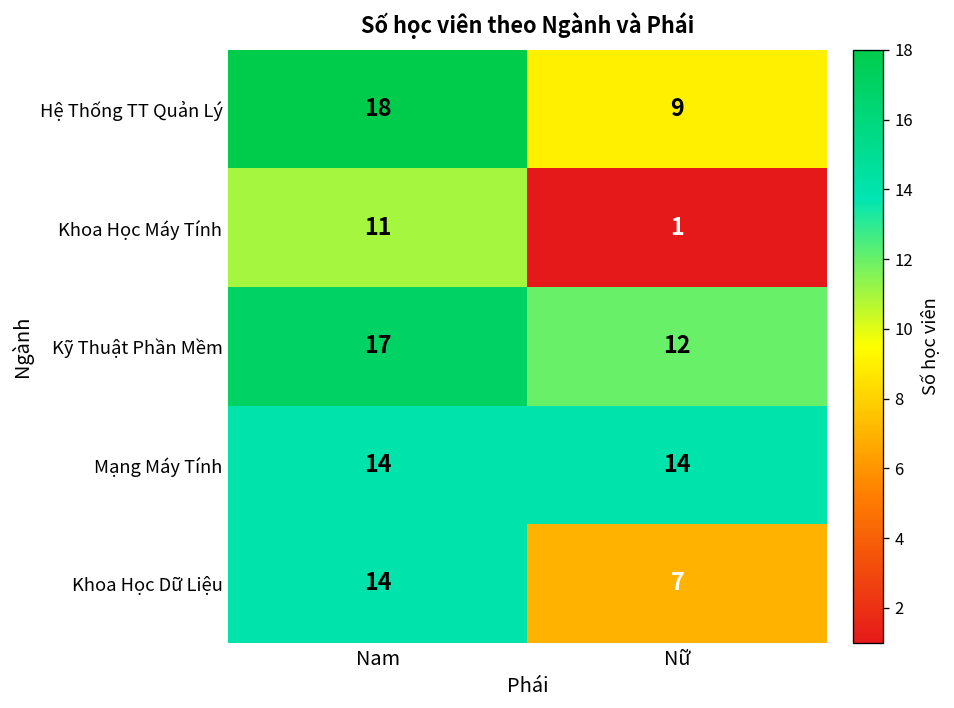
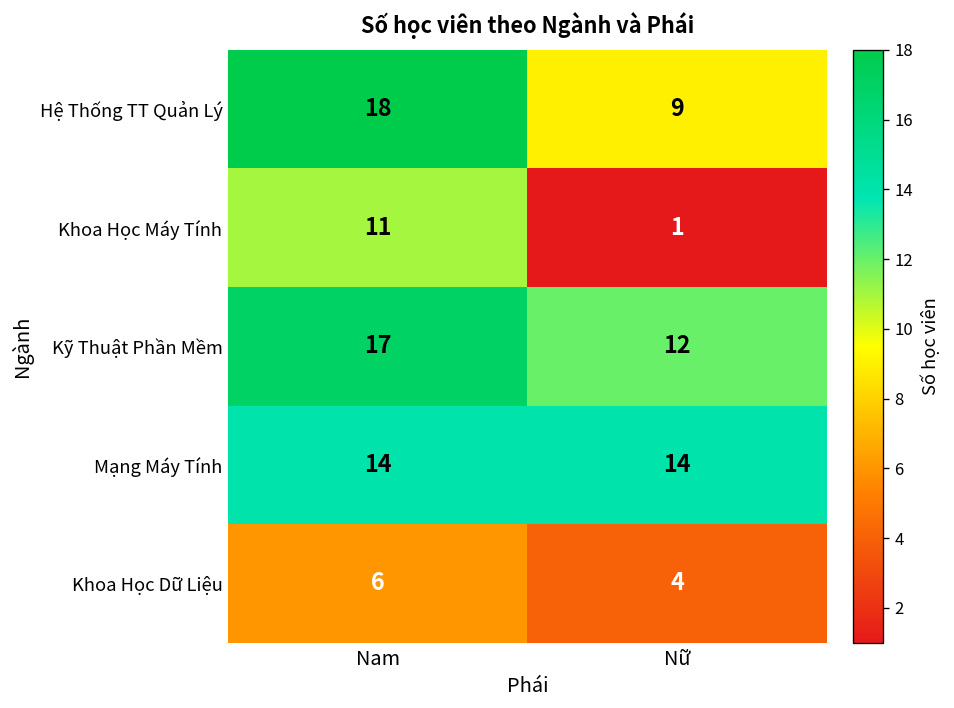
  {
    "Hệ Thống TT Quản Lý": {
      "Nam": 18,
      "Nữ": 9
    },
    "Khoa Học Máy Tính": {
      "Nam": 11,
      "Nữ": 1
    },
    "Kỹ Thuật Phần Mềm": {
      "Nam": 17,
      "Nữ": 12
    },
    "Mạng Máy Tính": {
      "Nam": 14,
      "Nữ": 14
    },
    "Khoa Học Dữ Liệu": {
-     "Nam": 14,
-     "Nữ": 7
+     "Nam": 6,
+     "Nữ": 4
    }
  }
